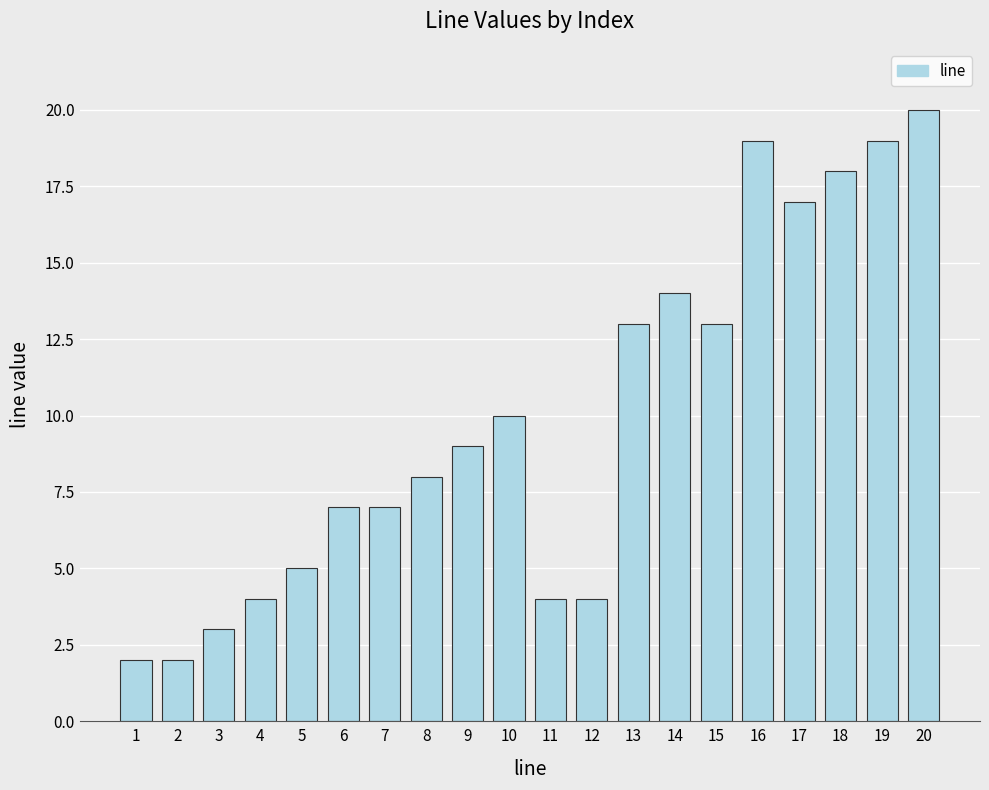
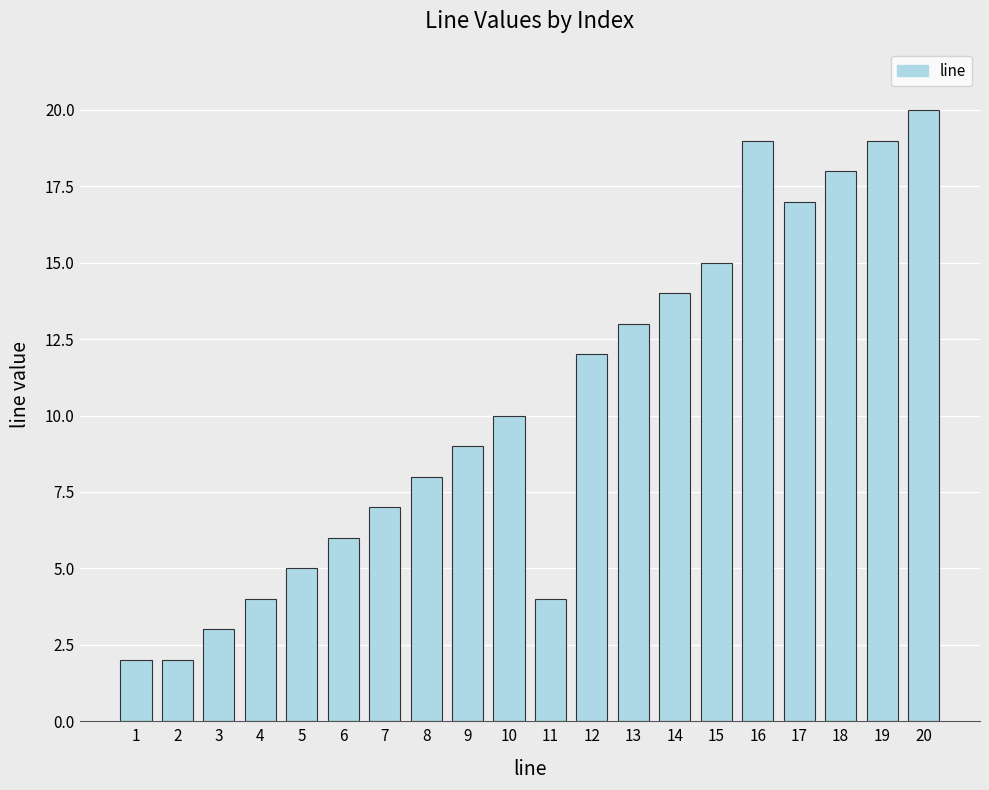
  {
    "1": 2,
    "2": 2,
    "3": 3,
    "4": 4,
    "5": 5,
-   "6": 7,
+   "6": 6,
    "7": 7,
    "8": 8,
    "9": 9,
    "10": 10,
    "11": 4,
-   "12": 4,
+   "12": 12,
    "13": 13,
    "14": 14,
-   "15": 13,
+   "15": 15,
    "16": 19,
    "17": 17,
    "18": 18,
    "19": 19,
    "20": 20
  }
